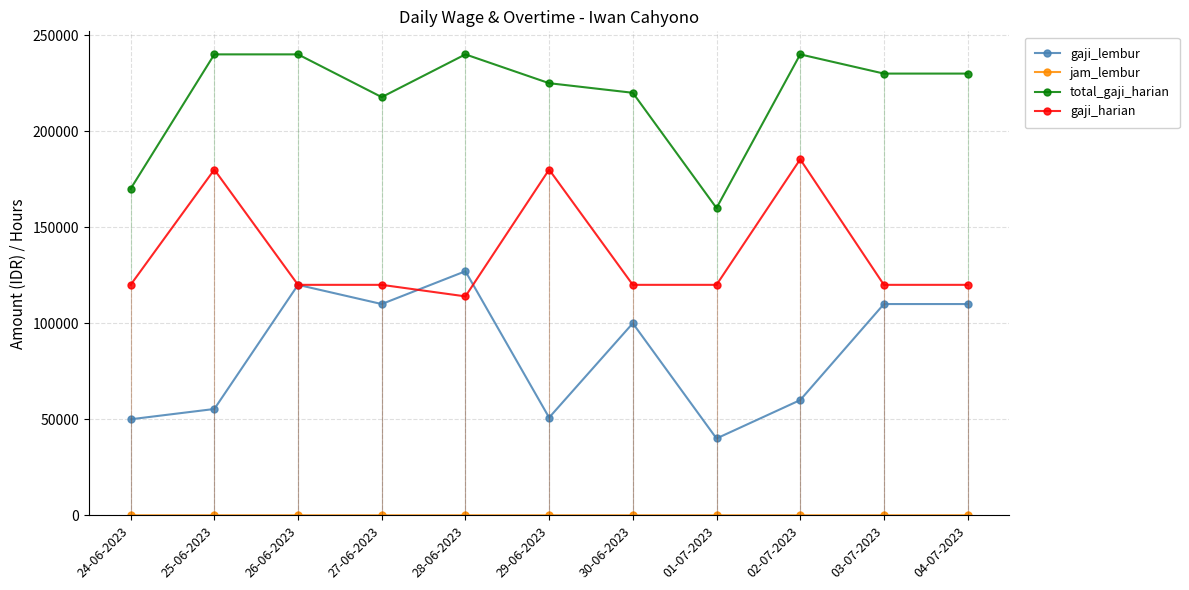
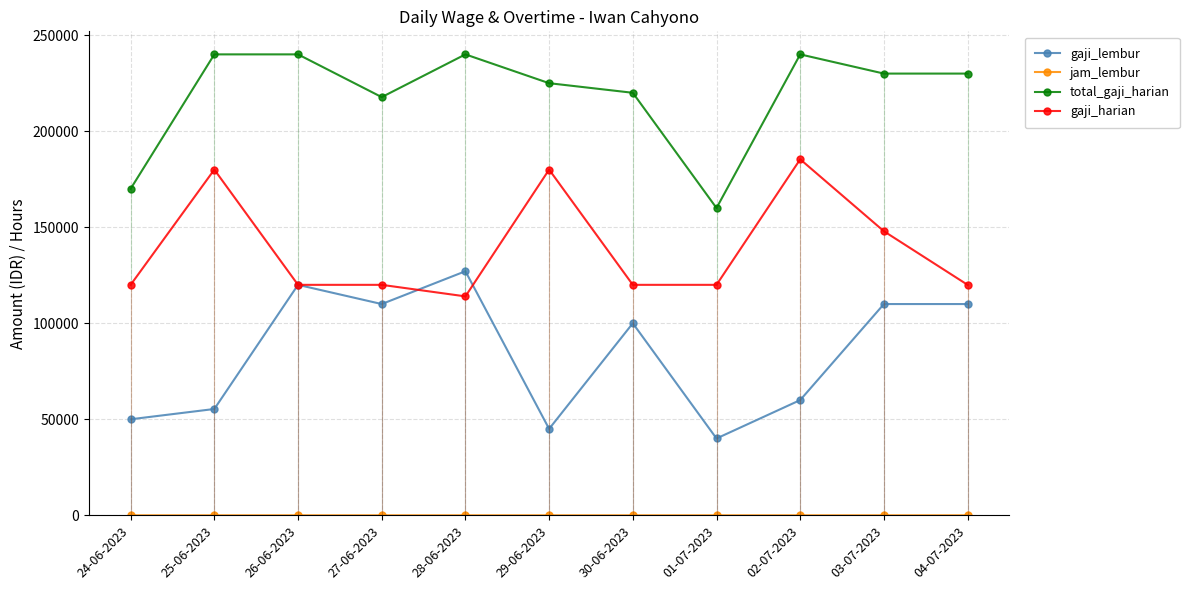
  {
    "gaji_lembur": {
      "24-06-2023": 50000,
      "25-06-2023": 55000,
      "27-06-2023": 110000,
      "28-06-2023": 127000,
-     "29-06-2023": 51000,
+     "29-06-2023": 45000,
      "30-06-2023": 100000,
      "01-07-2023": 40000,
      "02-07-2023": 60000,
      "03-07-2023": 110000,
      "04-07-2023": 110000
    },
    "jam_lembur": {
      "24-06-2023": 0,
      "25-06-2023": 0,
      "26-06-2023": 0,
      "27-06-2023": 0,
      "28-06-2023": 0,
      "29-06-2023": 0,
      "30-06-2023": 0,
      "01-07-2023": 0,
      "02-07-2023": 0,
      "03-07-2023": 0,
      "04-07-2023": 0
    },
    "total_gaji_harian": {
      "24-06-2023": 170000,
      "25-06-2023": 240000,
      "26-06-2023": 240000,
      "27-06-2023": 218000,
      "28-06-2023": 240000,
      "29-06-2023": 225000,
      "30-06-2023": 220000,
      "01-07-2023": 160000,
      "02-07-2023": 240000,
      "03-07-2023": 230000,
      "04-07-2023": 230000
    },
    "gaji_harian": {
      "24-06-2023": 120000,
      "25-06-2023": 180000,
      "27-06-2023": 120000,
      "28-06-2023": 114000,
      "29-06-2023": 180000,
      "30-06-2023": 120000,
      "01-07-2023": 120000,
      "02-07-2023": 185000,
-     "03-07-2023": 120000,
+     "03-07-2023": 148000,
      "04-07-2023": 120000
    }
  }
